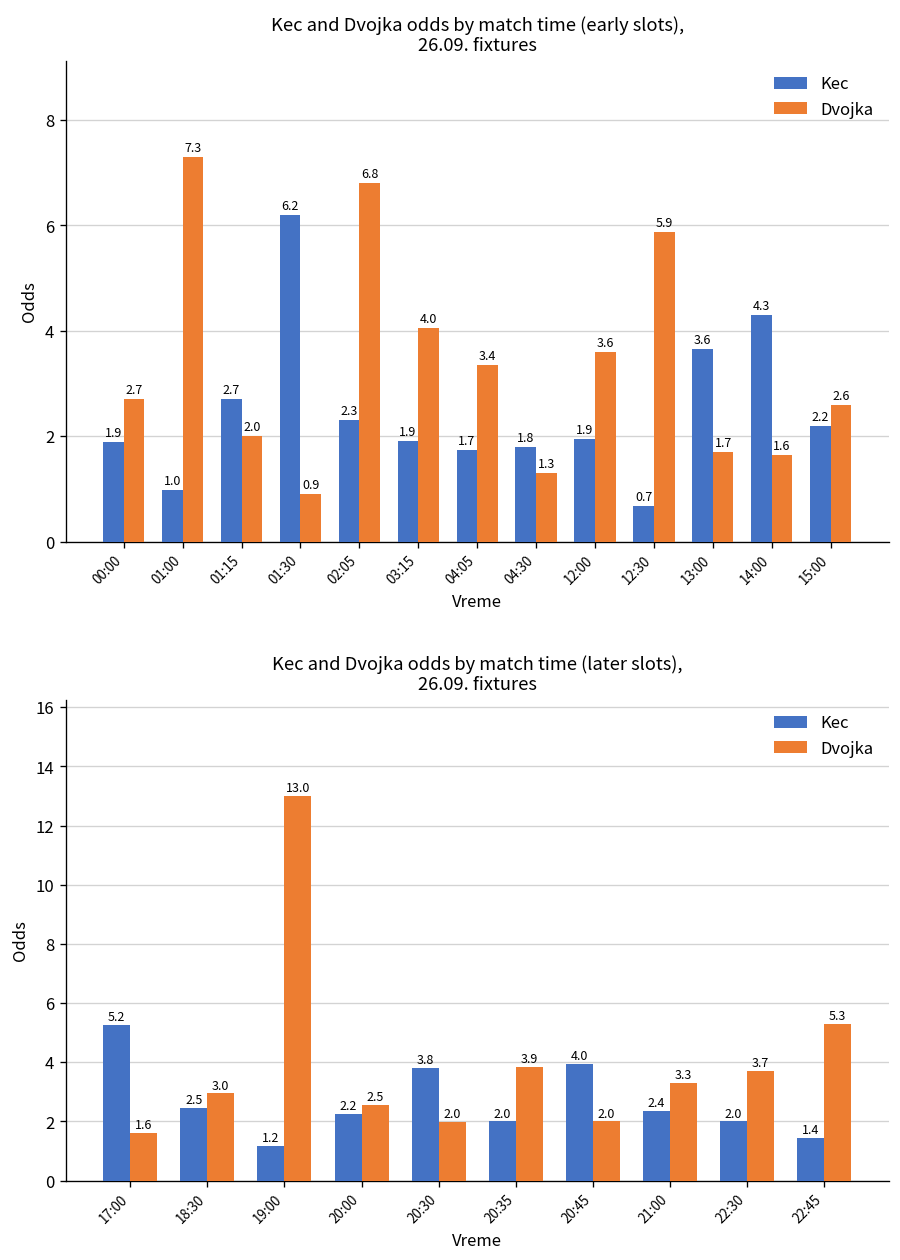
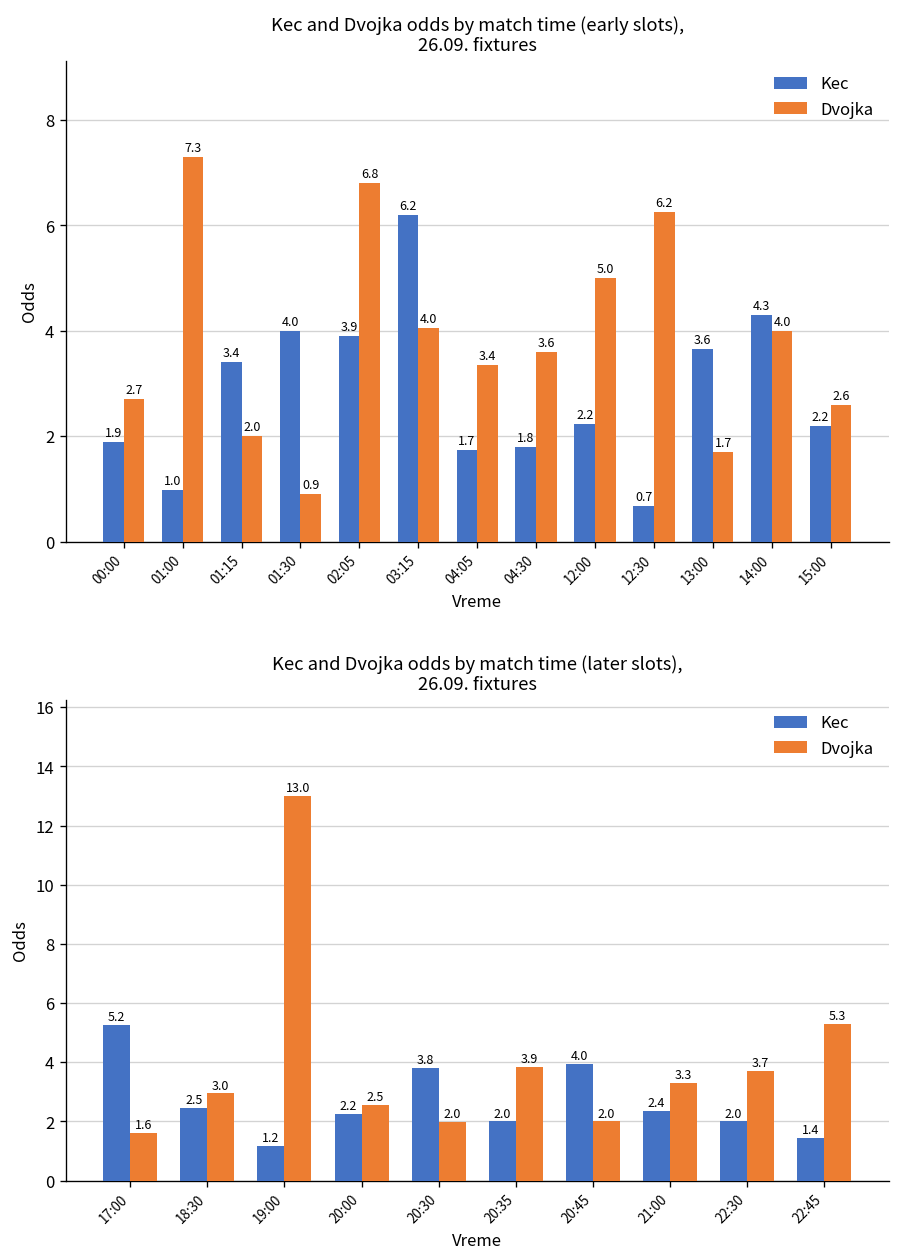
  {
    "Kec and Dvojka odds by match time (early slots), 26.09. fixtures": {
      "Kec": {
        "00:00": 1.9,
        "01:00": 1.0,
-       "01:15": 2.7,
-       "01:30": 6.2,
-       "02:05": 2.3,
-       "03:15": 1.9,
+       "01:15": 3.4,
+       "01:30": 4.0,
+       "02:05": 3.9,
+       "03:15": 6.2,
        "04:05": 1.7,
        "04:30": 1.8,
-       "12:00": 1.9,
+       "12:00": 2.2,
        "12:30": 0.7,
        "13:00": 3.6,
        "14:00": 4.3,
        "15:00": 2.2
      },
      "Dvojka": {
        "00:00": 2.7,
        "01:00": 7.3,
        "01:15": 2.0,
        "01:30": 0.9,
        "02:05": 6.8,
        "03:15": 4.0,
        "04:05": 3.4,
-       "04:30": 1.3,
-       "12:00": 3.6,
-       "12:30": 5.9,
+       "04:30": 3.6,
+       "12:00": 5.0,
+       "12:30": 6.2,
        "13:00": 1.7,
-       "14:00": 1.6,
+       "14:00": 4.0,
        "15:00": 2.6
      }
    },
    "Kec and Dvojka odds by match time (later slots), 26.09. fixtures": {
      "Kec": {
        "17:00": 5.2,
        "18:30": 2.5,
        "19:00": 1.2,
        "20:00": 2.2,
        "20:30": 3.8,
        "20:35": 2.0,
        "20:45": 4.0,
        "21:00": 2.4,
        "22:30": 2.0,
        "22:45": 1.4
      },
      "Dvojka": {
        "17:00": 1.6,
        "18:30": 3.0,
        "19:00": 13.0,
        "20:00": 2.5,
        "20:30": 2.0,
        "20:35": 3.9,
        "20:45": 2.0,
        "21:00": 3.3,
        "22:30": 3.7,
        "22:45": 5.3
      }
    }
  }
